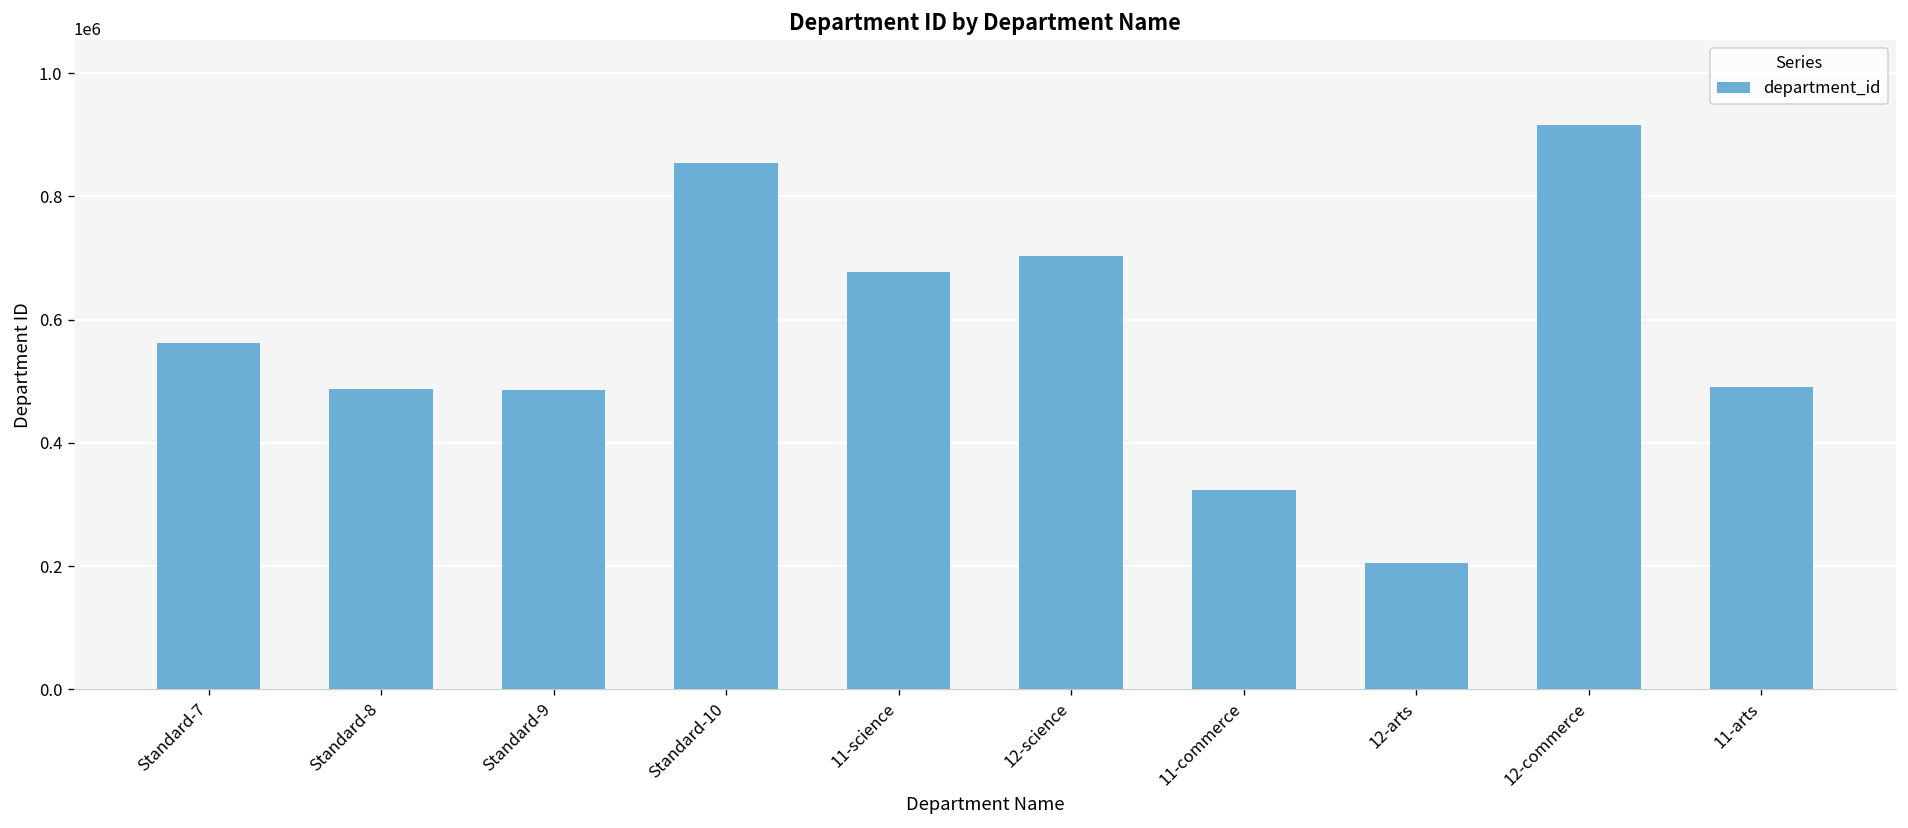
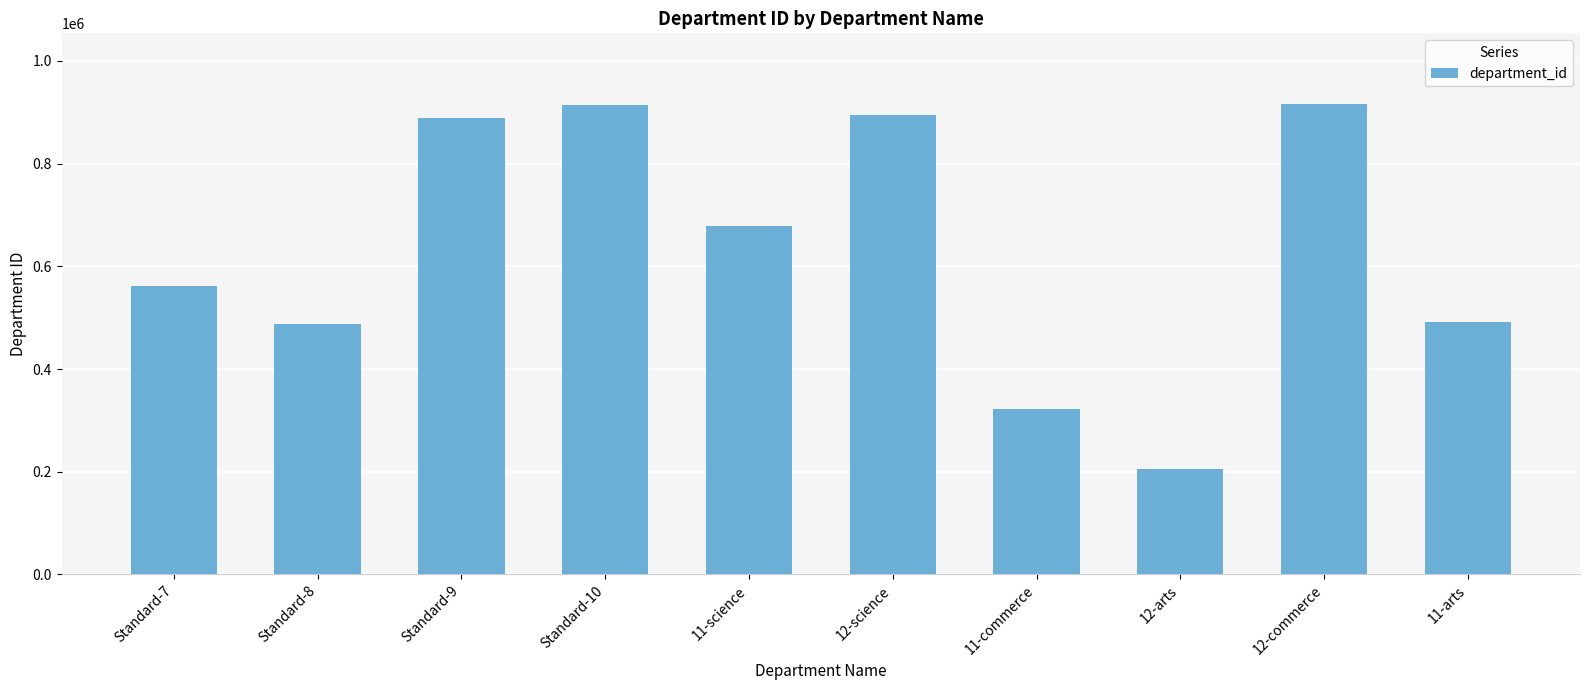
  {
    "Standard-7": 560000,
    "Standard-8": 490000,
-   "Standard-9": 490000,
-   "Standard-10": 850000,
+   "Standard-9": 890000,
+   "Standard-10": 910000,
    "11-science": 680000,
-   "12-science": 700000,
+   "12-science": 890000,
    "11-commerce": 320000,
    "12-arts": 210000,
    "12-commerce": 920000,
    "11-arts": 490000
  }
